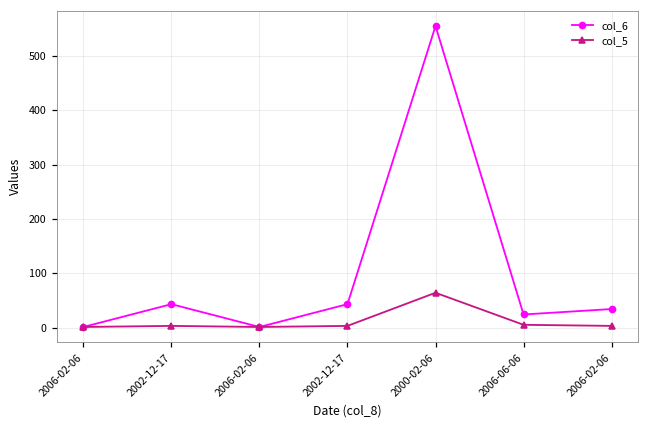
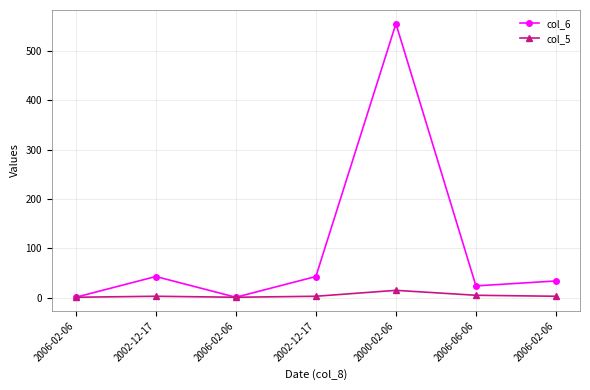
  {
    "col_6": {
      "2000-02-06": 560,
      "2006-06-06": 20
    },
    "col_5": {
-     "2000-02-06": 60,
+     "2000-02-06": 20,
      "2006-06-06": 10
    }
  }
